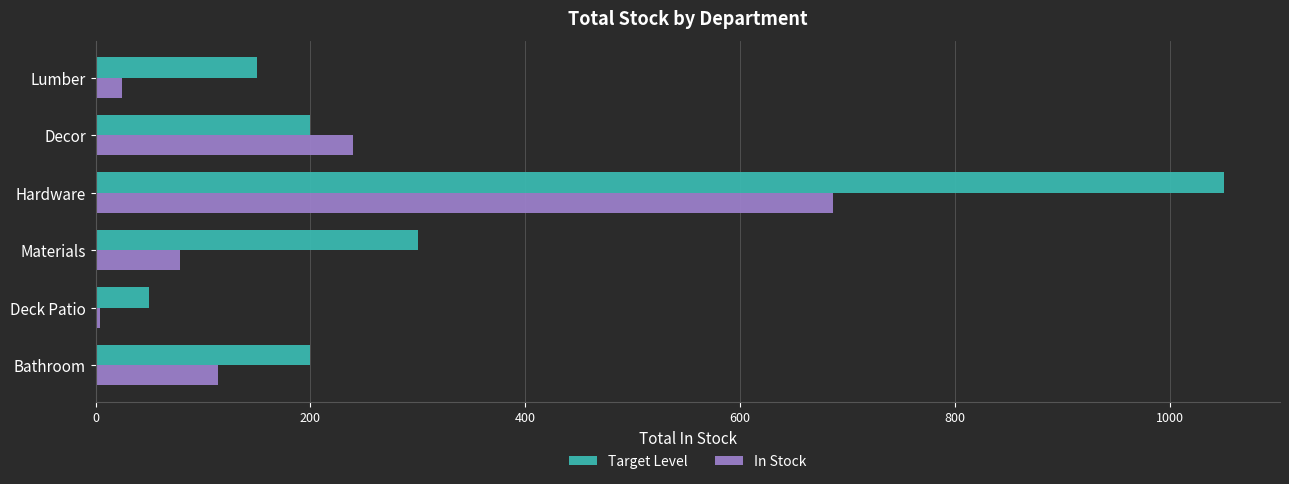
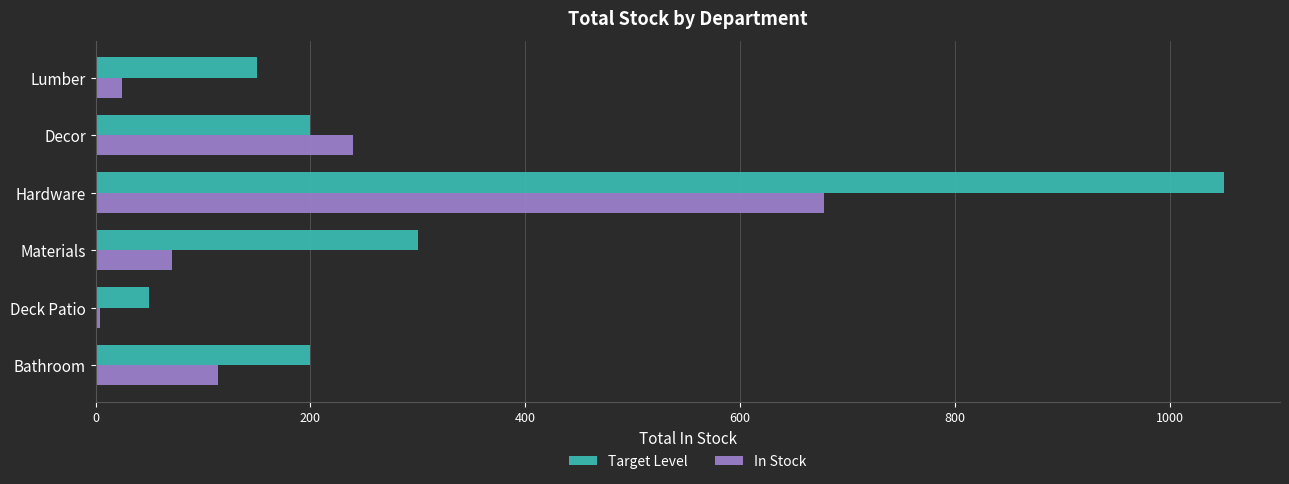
  {
    "Target Level": {
      "Lumber": 150,
      "Decor": 200,
      "Hardware": 1050,
      "Materials": 300,
      "Deck Patio": 50,
      "Bathroom": 200
    },
    "In Stock": {
      "Lumber": 25,
      "Decor": 240,
-     "Hardware": 686,
-     "Materials": 79,
+     "Hardware": 678,
+     "Materials": 71,
      "Deck Patio": 4,
      "Bathroom": 114
    }
  }
